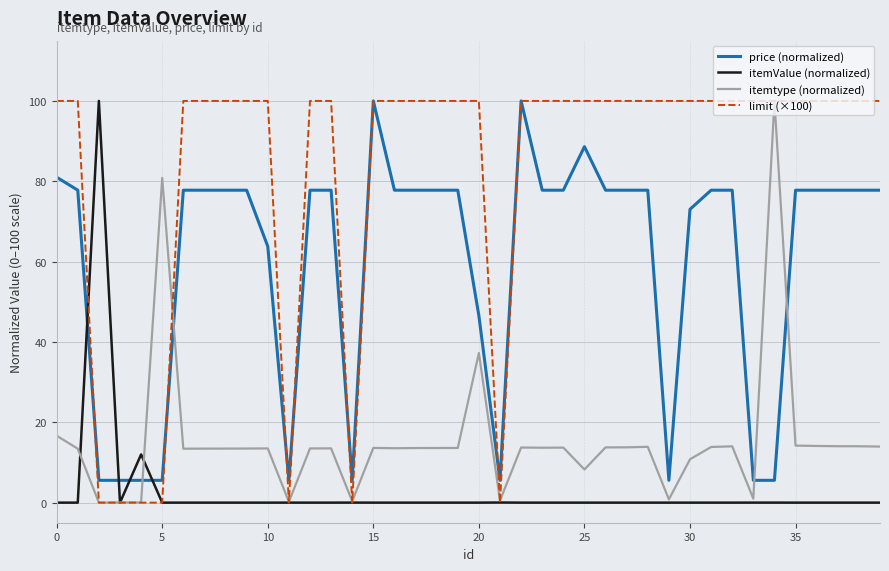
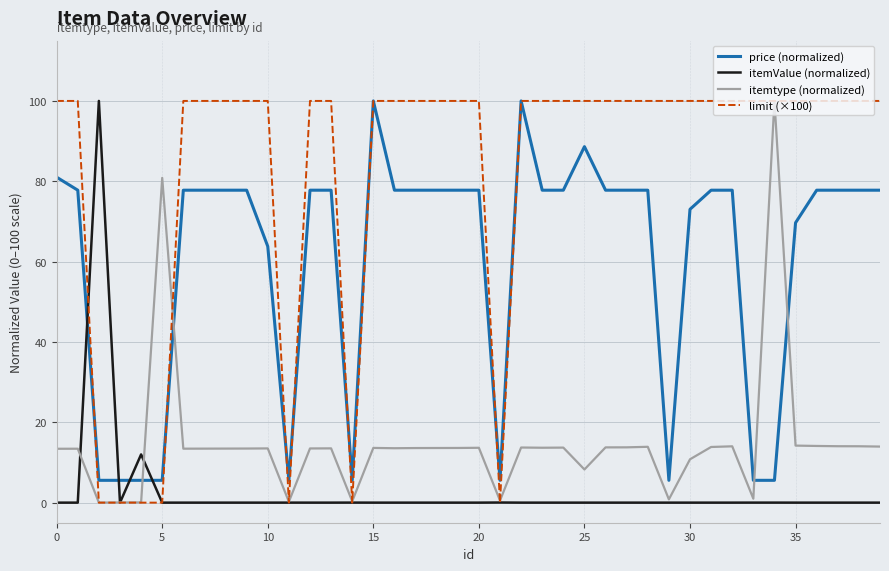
  {
    "price (normalized)": {
      "0": 81,
      "5": 6,
      "10": 64,
-     "20": 47,
+     "20": 78,
      "25": 89,
      "30": 73,
-     "35": 78
+     "35": 70
    },
    "itemValue (normalized)": {
      "0": 0,
      "10": 0,
      "15": 0,
      "20": 0,
      "25": 0,
      "30": 0,
      "35": 0
    },
    "itemtype (normalized)": {
-     "0": 17,
+     "0": 13,
      "5": 81,
      "10": 13,
      "15": 14,
-     "20": 37,
+     "20": 14,
      "25": 8,
      "30": 11,
      "35": 14
    },
    "limit (×100)": {
      "0": 100,
      "10": 100,
      "20": 100,
      "25": 100,
      "30": 100
    }
  }
